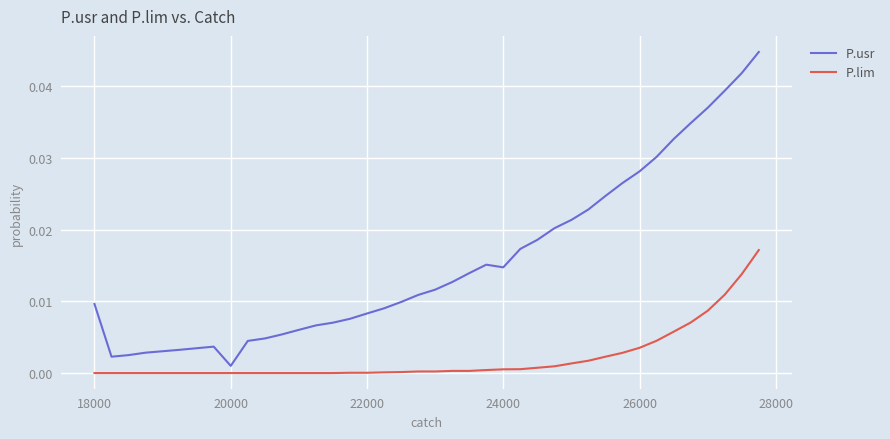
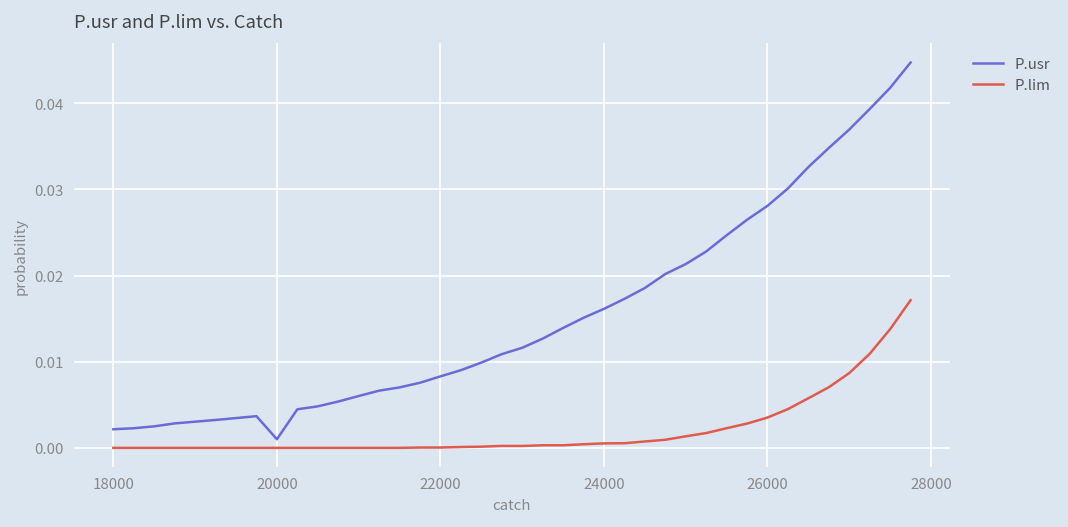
  {
    "P.usr": {
-     "18000": 0.010,
+     "18000": 0.002,
      "20000": 0.001,
      "22000": 0.008,
-     "24000": 0.015,
+     "24000": 0.016,
      "26000": 0.028
    },
    "P.lim": {
      "18000": 0.000,
      "20000": 0.000,
      "22000": 0.000,
      "24000": 0.001,
      "26000": 0.004
    }
  }
